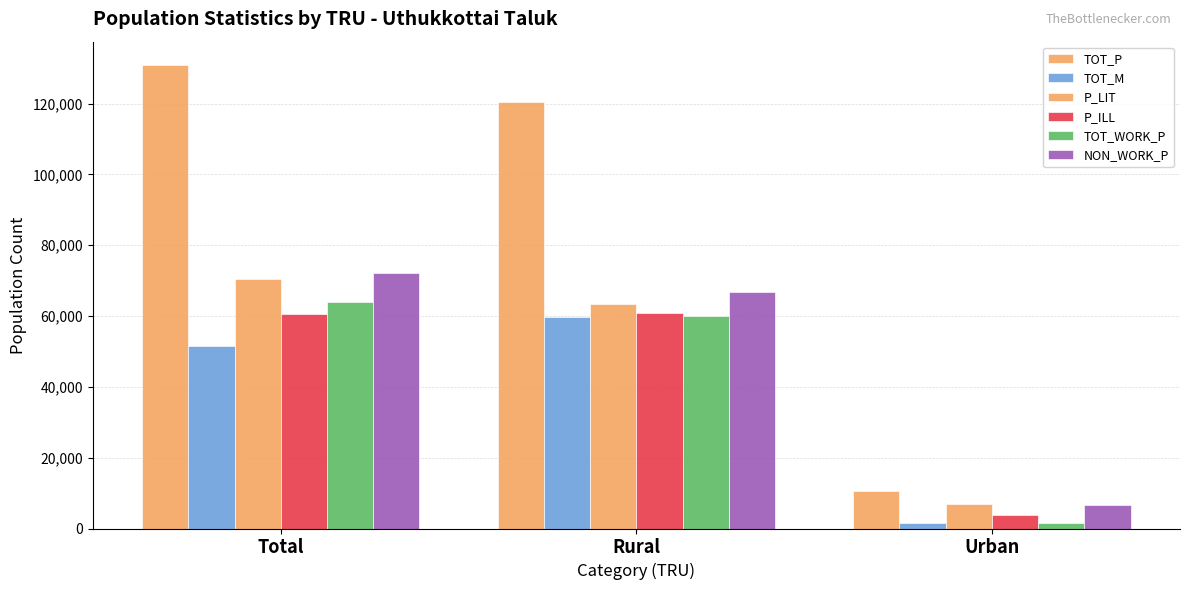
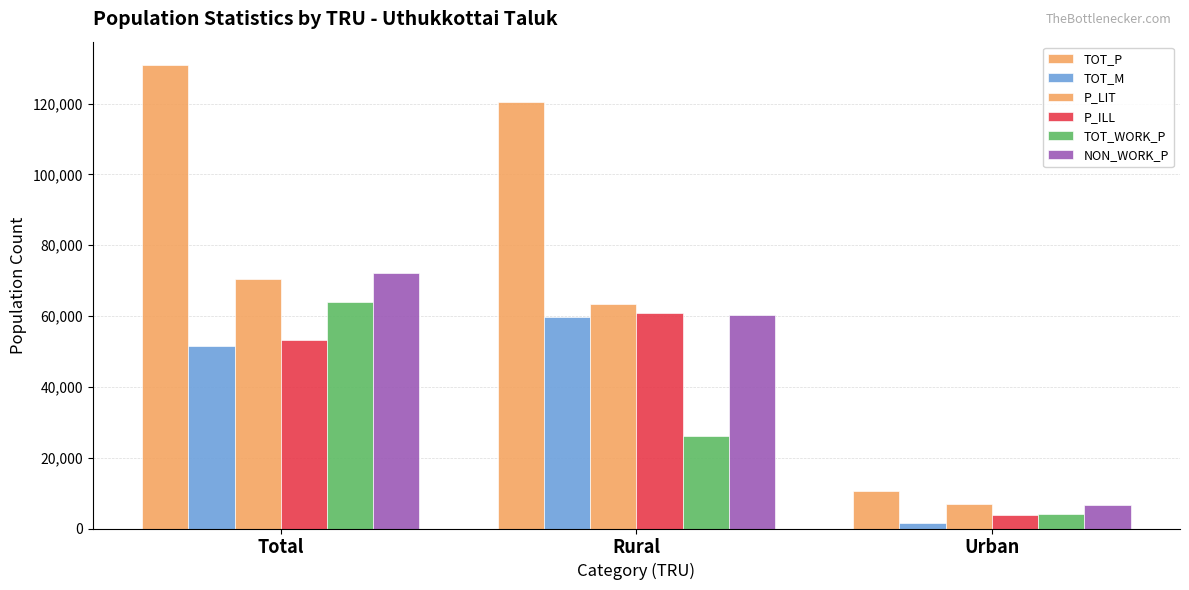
  {
    "TOT_M": {
      "Total": "51,000",
      "Rural": "60,000",
      "Urban": "2,000"
    },
    "P_ILL": {
-     "Total": "61,000",
+     "Total": "53,000",
      "Rural": "61,000",
      "Urban": "4,000"
    },
    "TOT_WORK_P": {
      "Total": "64,000",
-     "Rural": "60,000",
-     "Urban": "2,000"
+     "Rural": "26,000",
+     "Urban": "4,000"
    },
    "NON_WORK_P": {
      "Total": "72,000",
-     "Rural": "67,000",
+     "Rural": "60,000",
      "Urban": "7,000"
    }
  }
